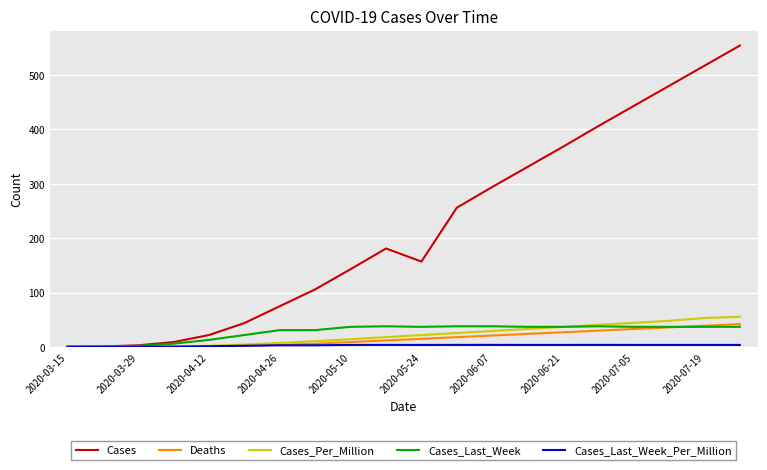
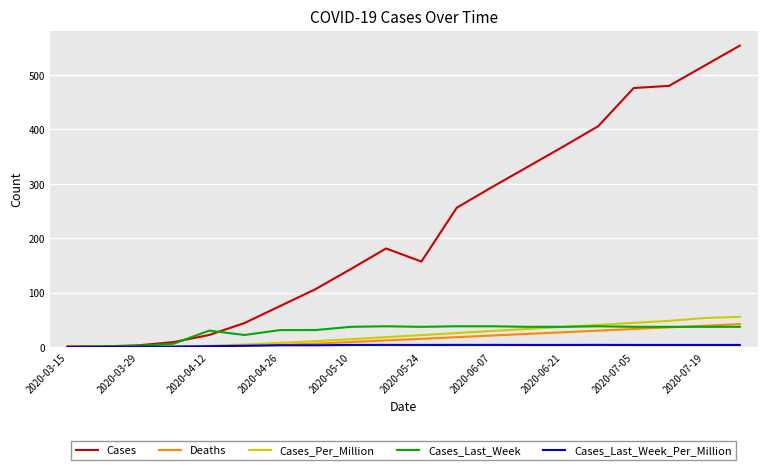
  {
    "Cases": {
      "2020-04-12": 20,
      "2020-04-26": 80,
      "2020-05-10": 140,
      "2020-05-24": 160,
      "2020-06-07": 290,
      "2020-06-21": 370,
-     "2020-07-05": 440,
+     "2020-07-05": 480,
      "2020-07-19": 520
    },
    "Deaths": {
      "2020-05-10": 10,
      "2020-05-24": 20,
      "2020-06-07": 20,
      "2020-06-21": 30
    },
    "Cases_Per_Million": {
      "2020-05-10": 10,
      "2020-05-24": 20,
      "2020-06-07": 30,
      "2020-07-05": 40,
      "2020-07-19": 50
    },
    "Cases_Last_Week": {
-     "2020-04-12": 10,
+     "2020-04-12": 30,
      "2020-04-26": 30,
      "2020-05-10": 40,
      "2020-05-24": 40,
      "2020-06-07": 40
    },
    "Cases_Last_Week_Per_Million": {
      "2020-05-10": 0,
      "2020-05-24": 0,
      "2020-06-07": 0,
      "2020-06-21": 0,
      "2020-07-05": 0,
      "2020-07-19": 0
    }
  }
